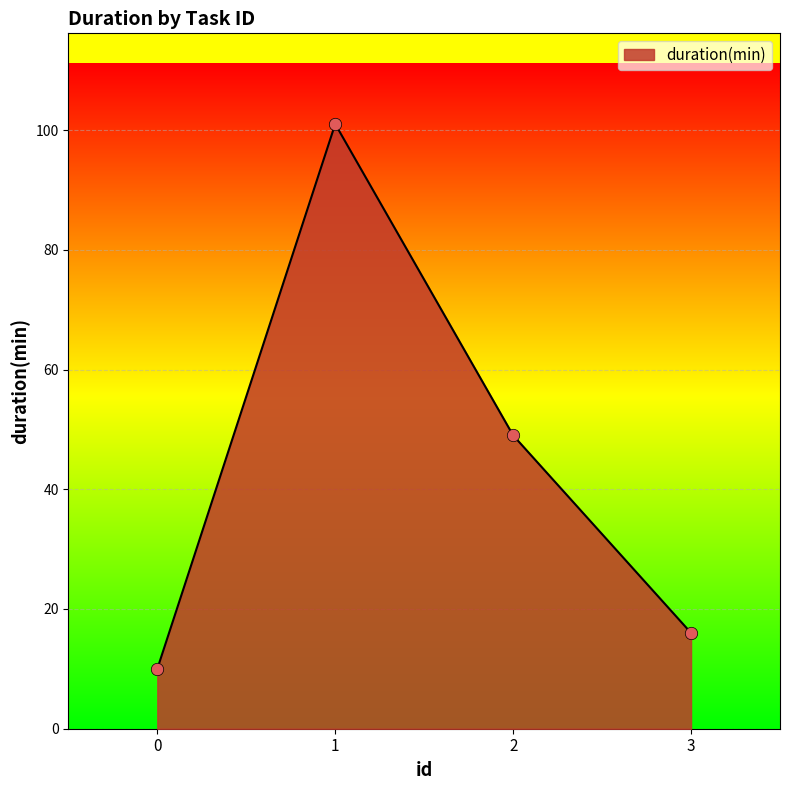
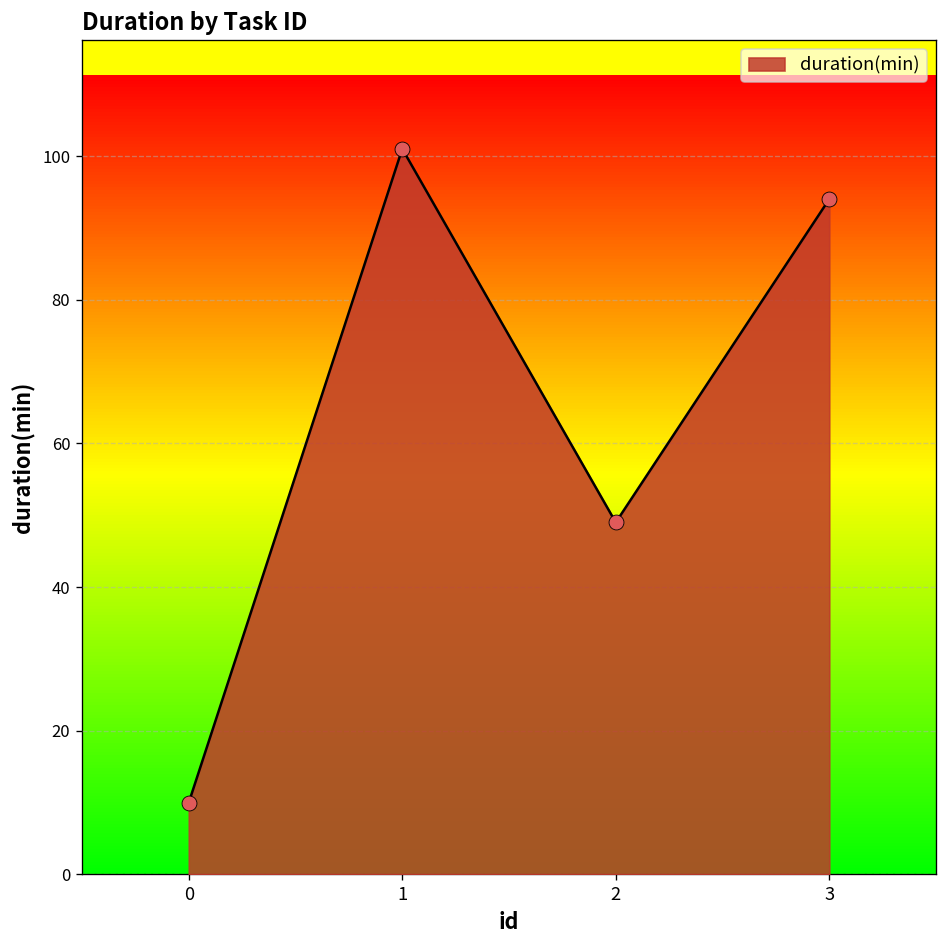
  {
    "0": 10,
    "1": 101,
    "2": 49,
-   "3": 16
+   "3": 94
  }
